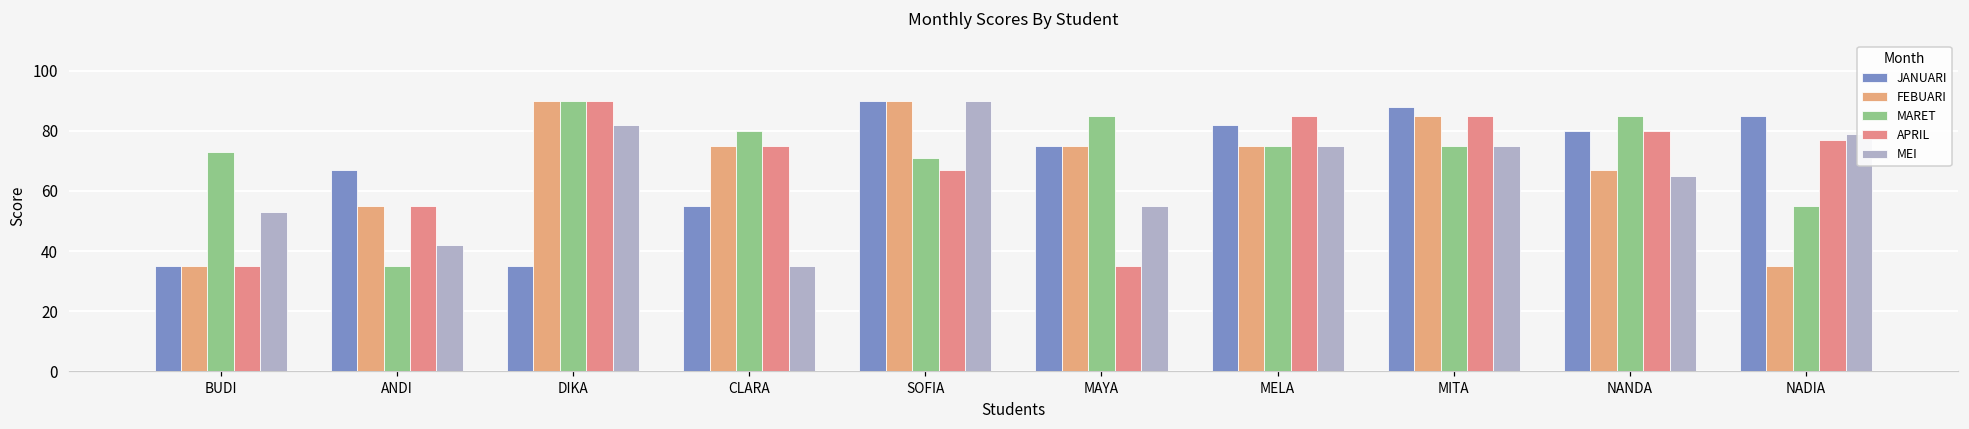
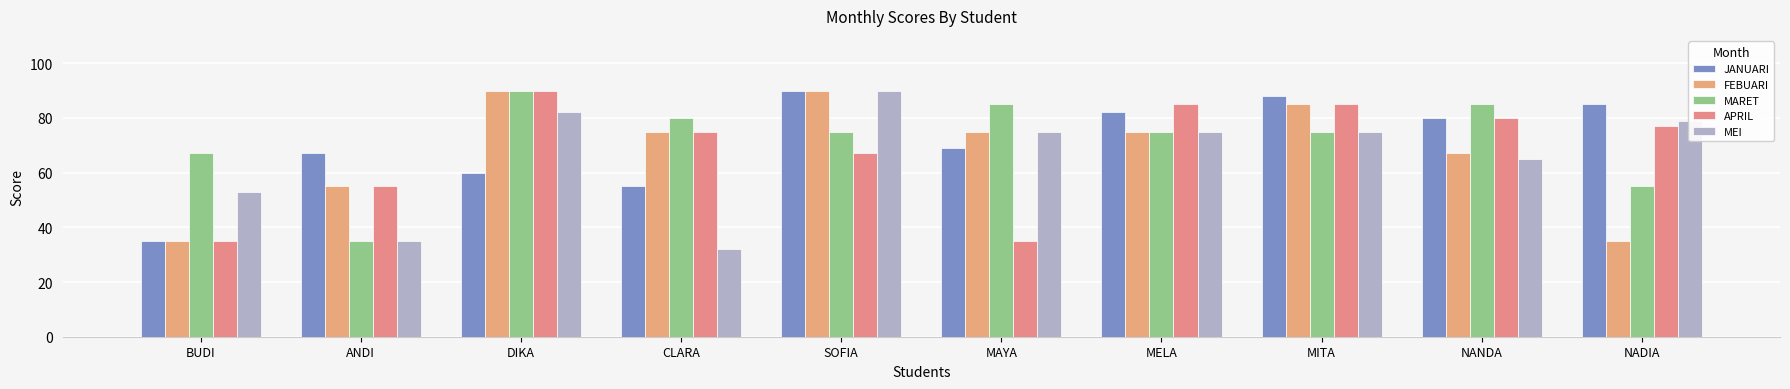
  {
    "JANUARI": {
      "BUDI": 35,
      "ANDI": 67,
-     "DIKA": 35,
+     "DIKA": 60,
      "CLARA": 55,
      "SOFIA": 90,
-     "MAYA": 75,
+     "MAYA": 69,
      "MELA": 82,
      "MITA": 88,
      "NANDA": 80,
      "NADIA": 85
    },
    "MARET": {
-     "BUDI": 73,
+     "BUDI": 67,
      "ANDI": 35,
      "DIKA": 90,
      "CLARA": 80,
-     "SOFIA": 71,
+     "SOFIA": 75,
      "MAYA": 85,
      "MELA": 75,
      "MITA": 75,
      "NANDA": 85,
      "NADIA": 55
    },
    "MEI": {
      "BUDI": 53,
-     "ANDI": 42,
+     "ANDI": 35,
      "DIKA": 82,
-     "CLARA": 35,
+     "CLARA": 32,
      "SOFIA": 90,
-     "MAYA": 55,
+     "MAYA": 75,
      "MELA": 75,
      "MITA": 75,
      "NANDA": 65
    }
  }
